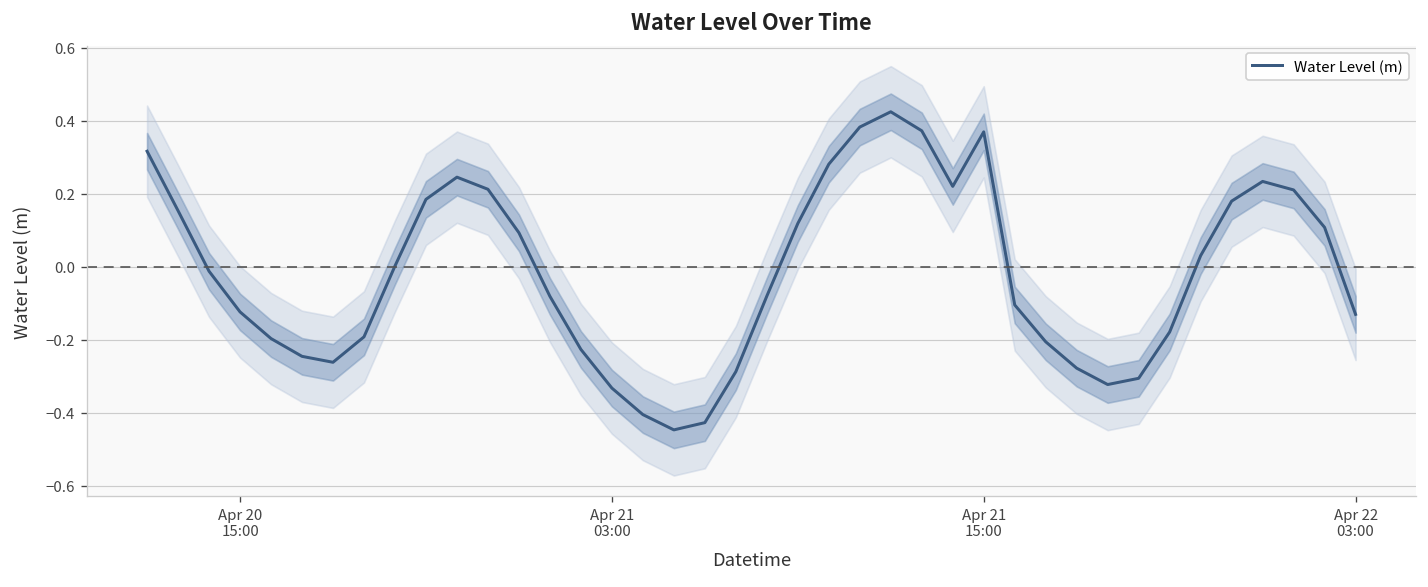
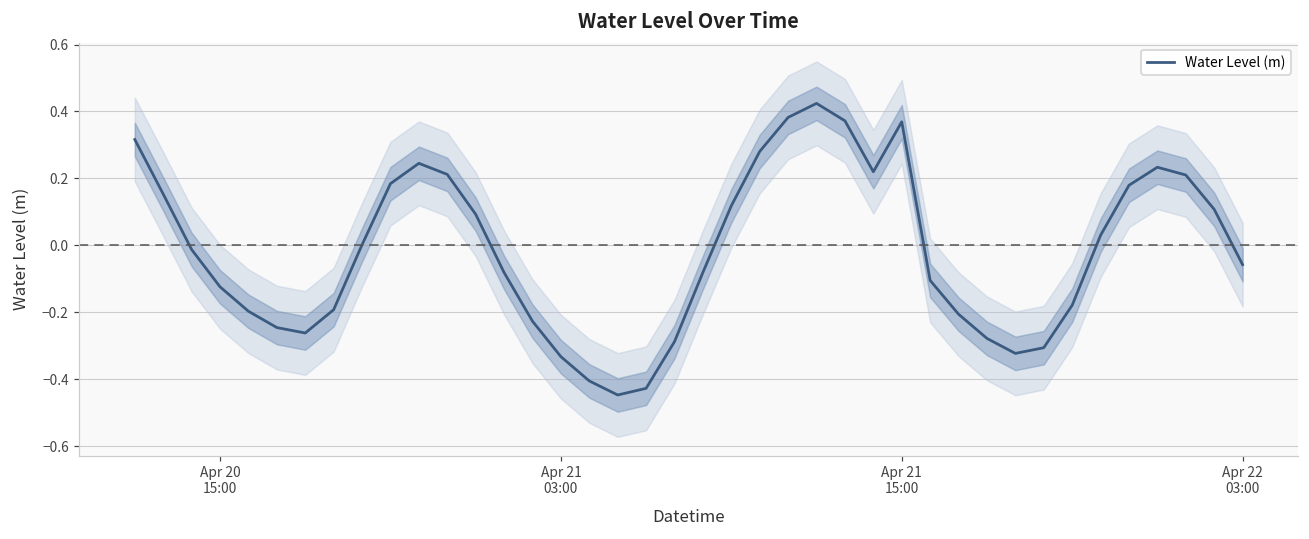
  {
    "Water Level (m)": {
      "Apr 20 15:00": -0.12,
      "Apr 21 03:00": -0.33,
      "Apr 21 15:00": 0.37,
-     "Apr 22 03:00": -0.13
+     "Apr 22 03:00": -0.06
    }
  }
